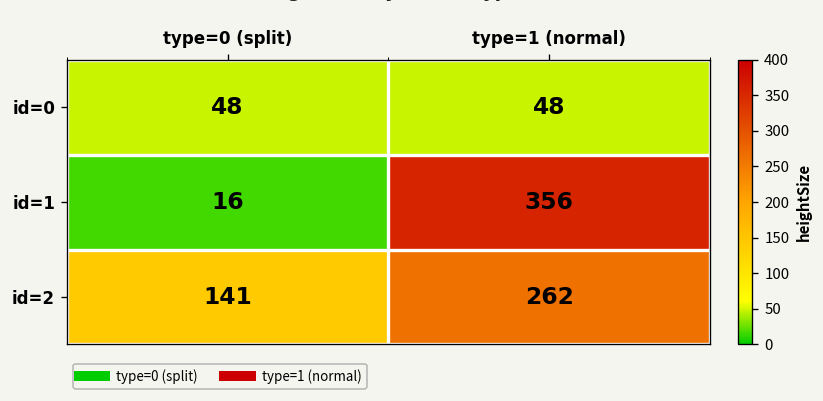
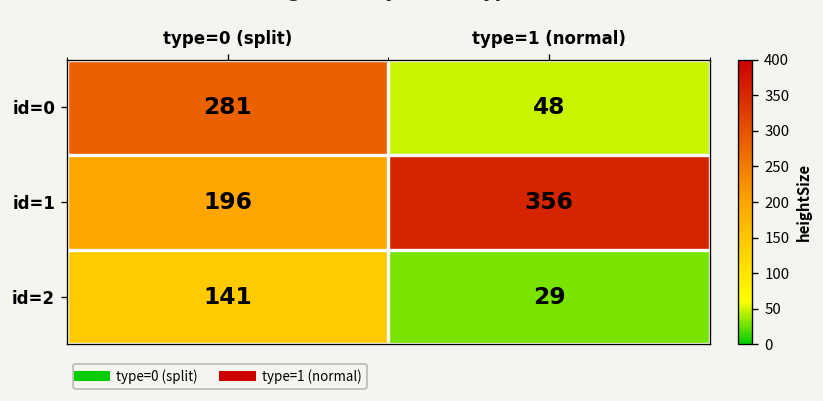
  {
    "id=0": {
-     "type=0 (split)": 48,
+     "type=0 (split)": 281,
      "type=1 (normal)": 48
    },
    "id=1": {
-     "type=0 (split)": 16,
+     "type=0 (split)": 196,
      "type=1 (normal)": 356
    },
    "id=2": {
      "type=0 (split)": 141,
-     "type=1 (normal)": 262
+     "type=1 (normal)": 29
    }
  }
